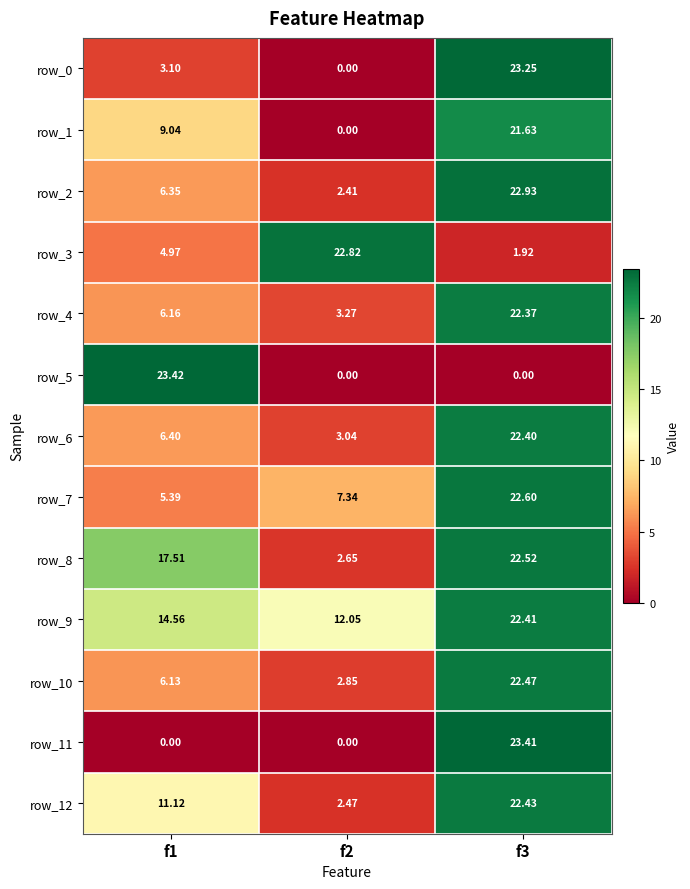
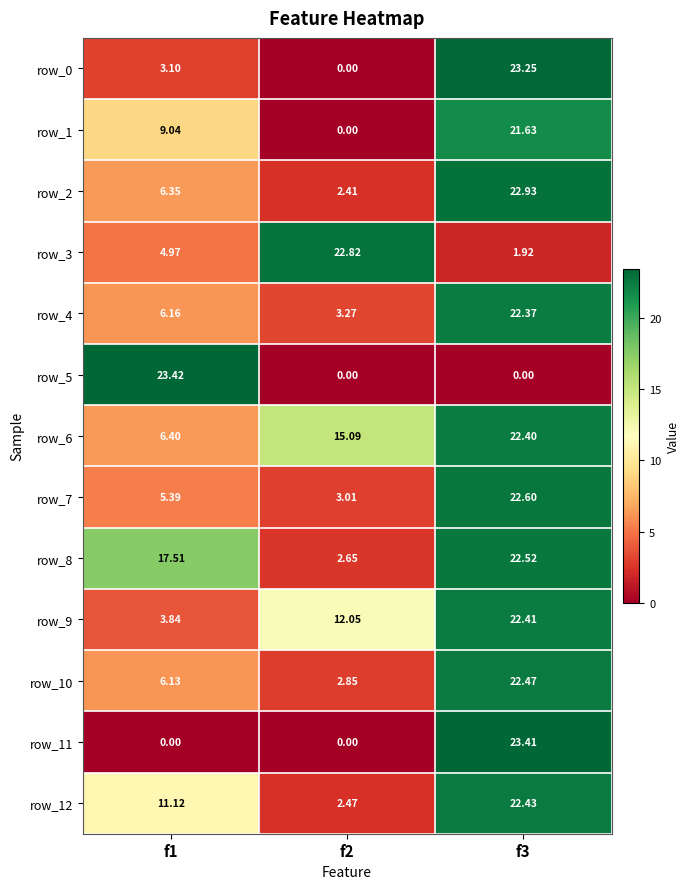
  {
    "row_0": {
      "f1": 3.10,
      "f2": 0.00,
      "f3": 23.25
    },
    "row_1": {
      "f1": 9.04,
      "f2": 0.00,
      "f3": 21.63
    },
    "row_2": {
      "f1": 6.35,
      "f2": 2.41,
      "f3": 22.93
    },
    "row_3": {
      "f1": 4.97,
      "f2": 22.82,
      "f3": 1.92
    },
    "row_4": {
      "f1": 6.16,
      "f2": 3.27,
      "f3": 22.37
    },
    "row_5": {
      "f1": 23.42,
      "f2": 0.00,
      "f3": 0.00
    },
    "row_6": {
      "f1": 6.40,
-     "f2": 3.04,
+     "f2": 15.09,
      "f3": 22.40
    },
    "row_7": {
      "f1": 5.39,
-     "f2": 7.34,
+     "f2": 3.01,
      "f3": 22.60
    },
    "row_8": {
      "f1": 17.51,
      "f2": 2.65,
      "f3": 22.52
    },
    "row_9": {
-     "f1": 14.56,
+     "f1": 3.84,
      "f2": 12.05,
      "f3": 22.41
    },
    "row_10": {
      "f1": 6.13,
      "f2": 2.85,
      "f3": 22.47
    },
    "row_11": {
      "f1": 0.00,
      "f2": 0.00,
      "f3": 23.41
    },
    "row_12": {
      "f1": 11.12,
      "f2": 2.47,
      "f3": 22.43
    }
  }
